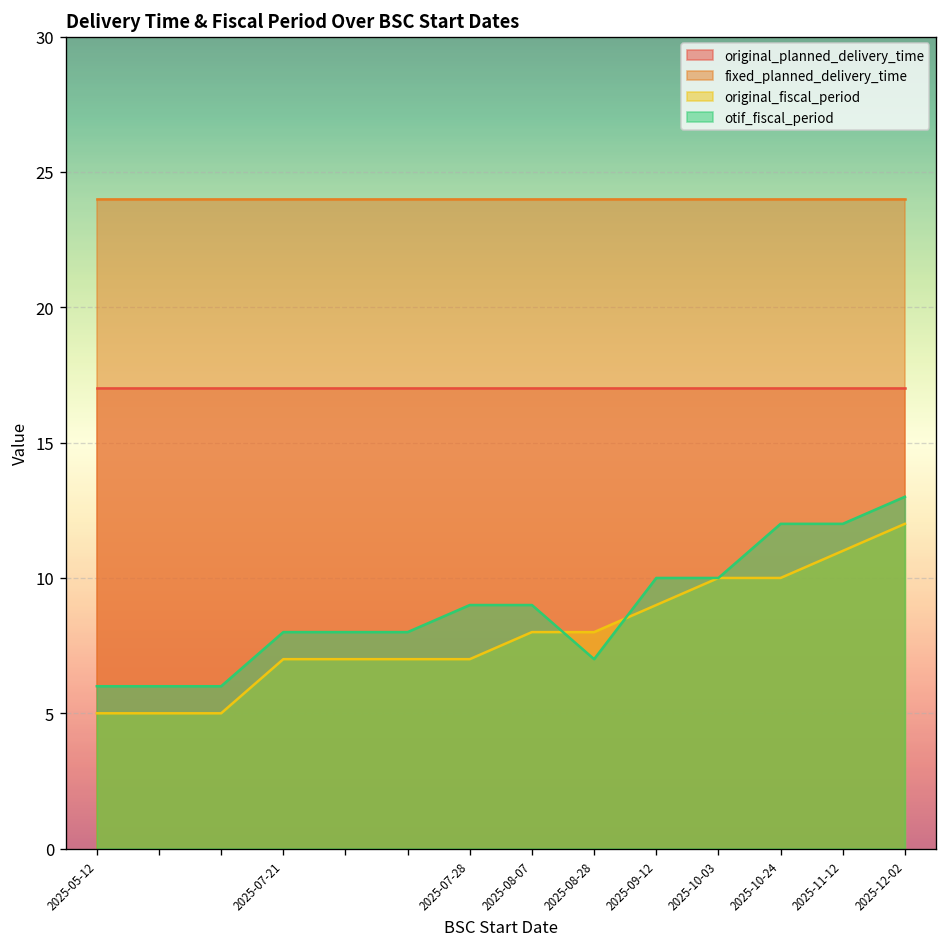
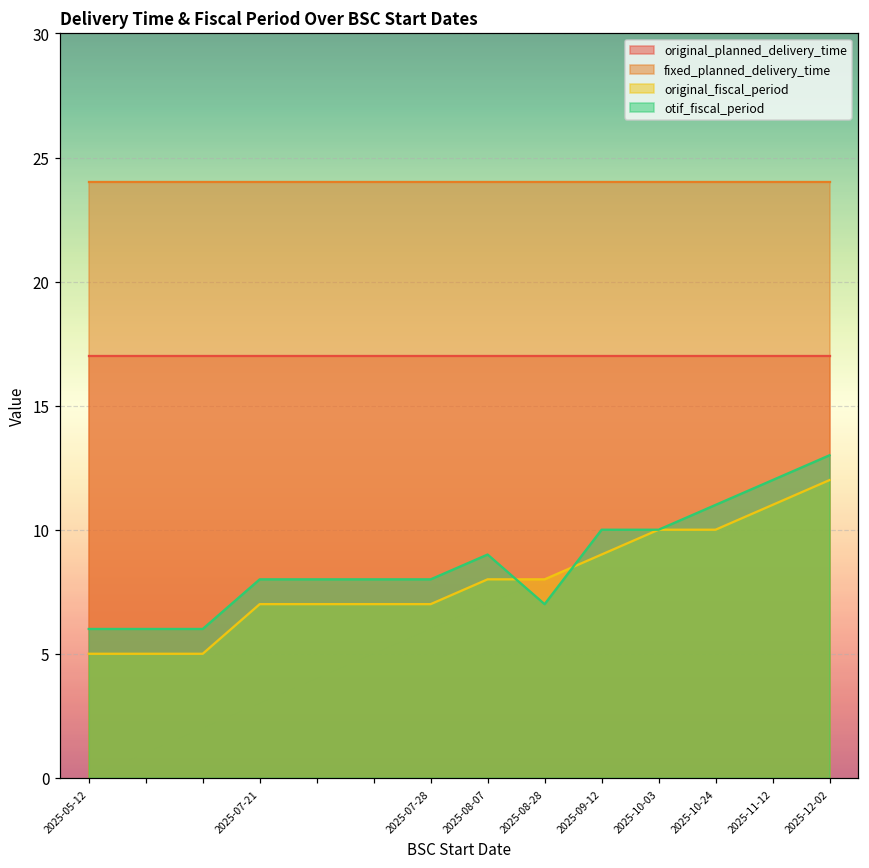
  {
    "otif_fiscal_period": {
-     "2025-07-28": 9,
+     "2025-07-28": 8,
      "2025-08-07": 9,
      "2025-08-28": 7,
      "2025-09-12": 10,
-     "2025-10-24": 12,
+     "2025-10-24": 11,
      "2025-11-12": 12,
      "2025-12-02": 13
    }
  }
